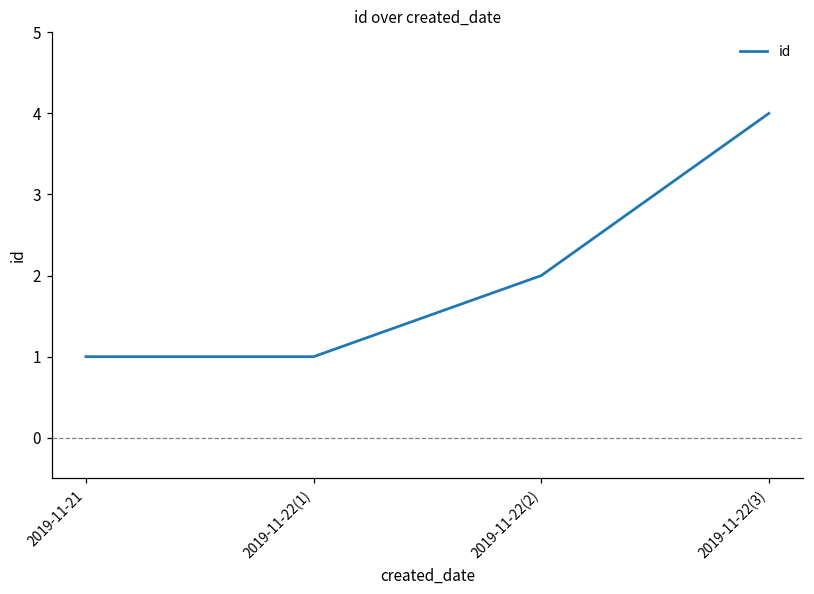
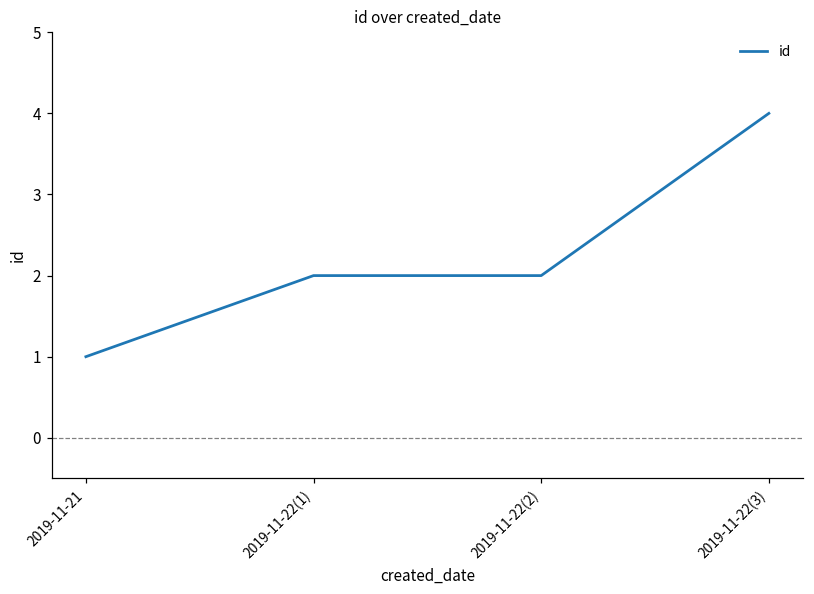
  {
    "2019-11-21": 1,
-   "2019-11-22(1)": 1,
+   "2019-11-22(1)": 2,
    "2019-11-22(2)": 2,
    "2019-11-22(3)": 4
  }
